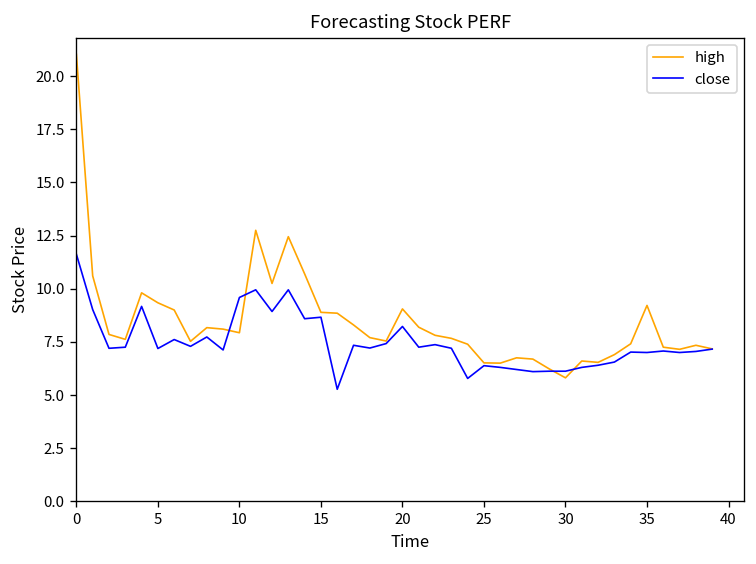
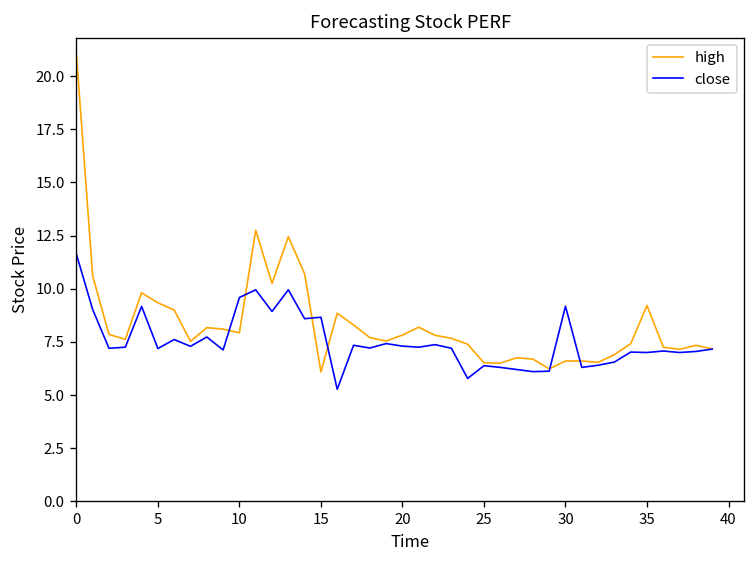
  {
    "high": {
      "0": 21.0,
      "5": 9.3,
      "10": 7.9,
-     "15": 8.9,
-     "20": 9.1,
-     "30": 5.8,
+     "15": 6.1,
+     "20": 7.8,
+     "30": 6.6,
      "35": 9.2
    },
    "close": {
      "0": 11.6,
      "5": 7.2,
      "10": 9.6,
      "15": 8.7,
-     "20": 8.2,
-     "30": 6.1,
+     "20": 7.3,
+     "30": 9.2,
      "35": 7.0
    }
  }
